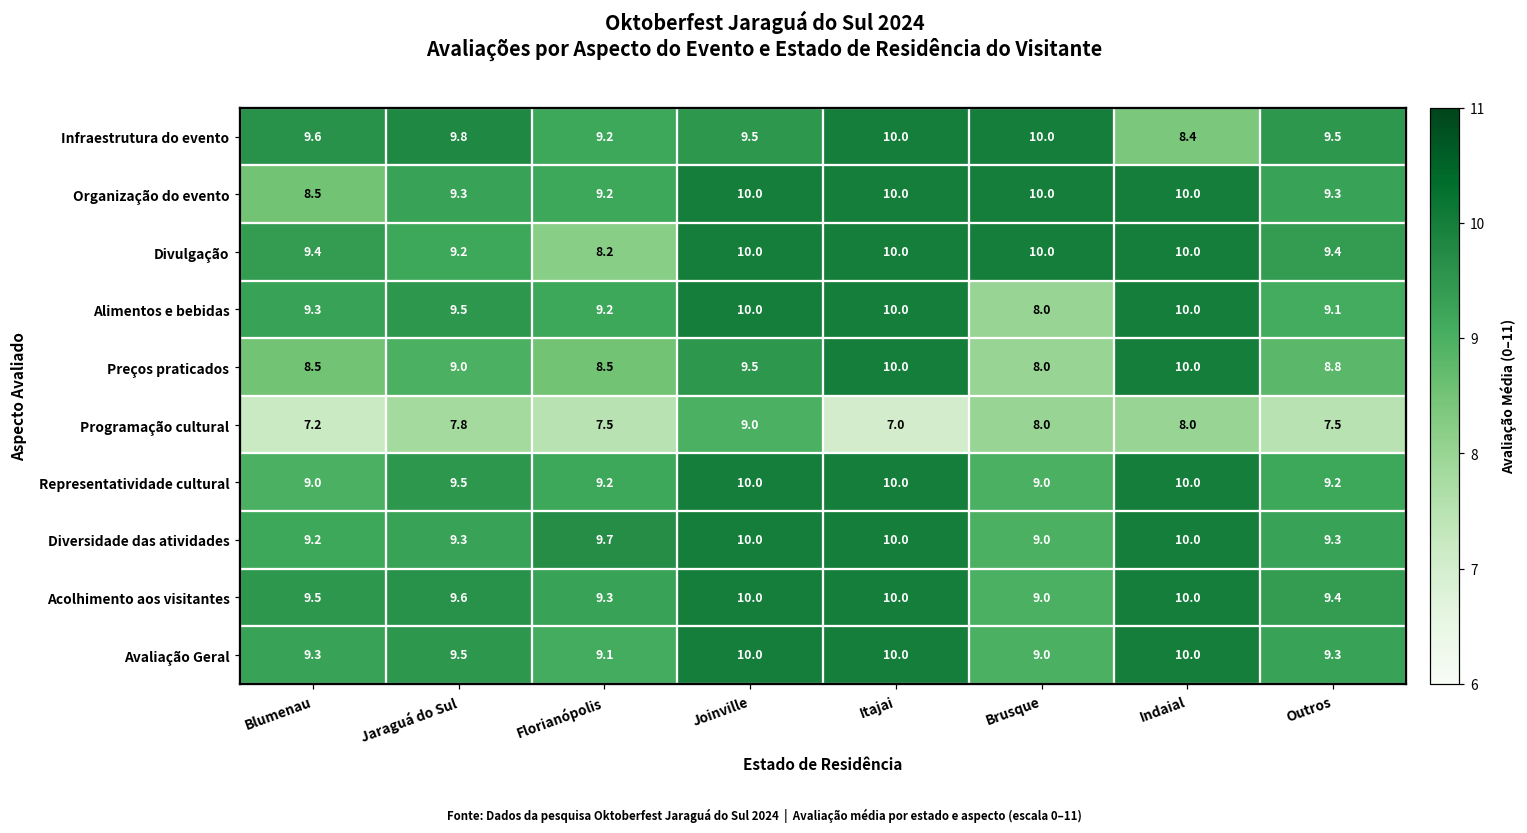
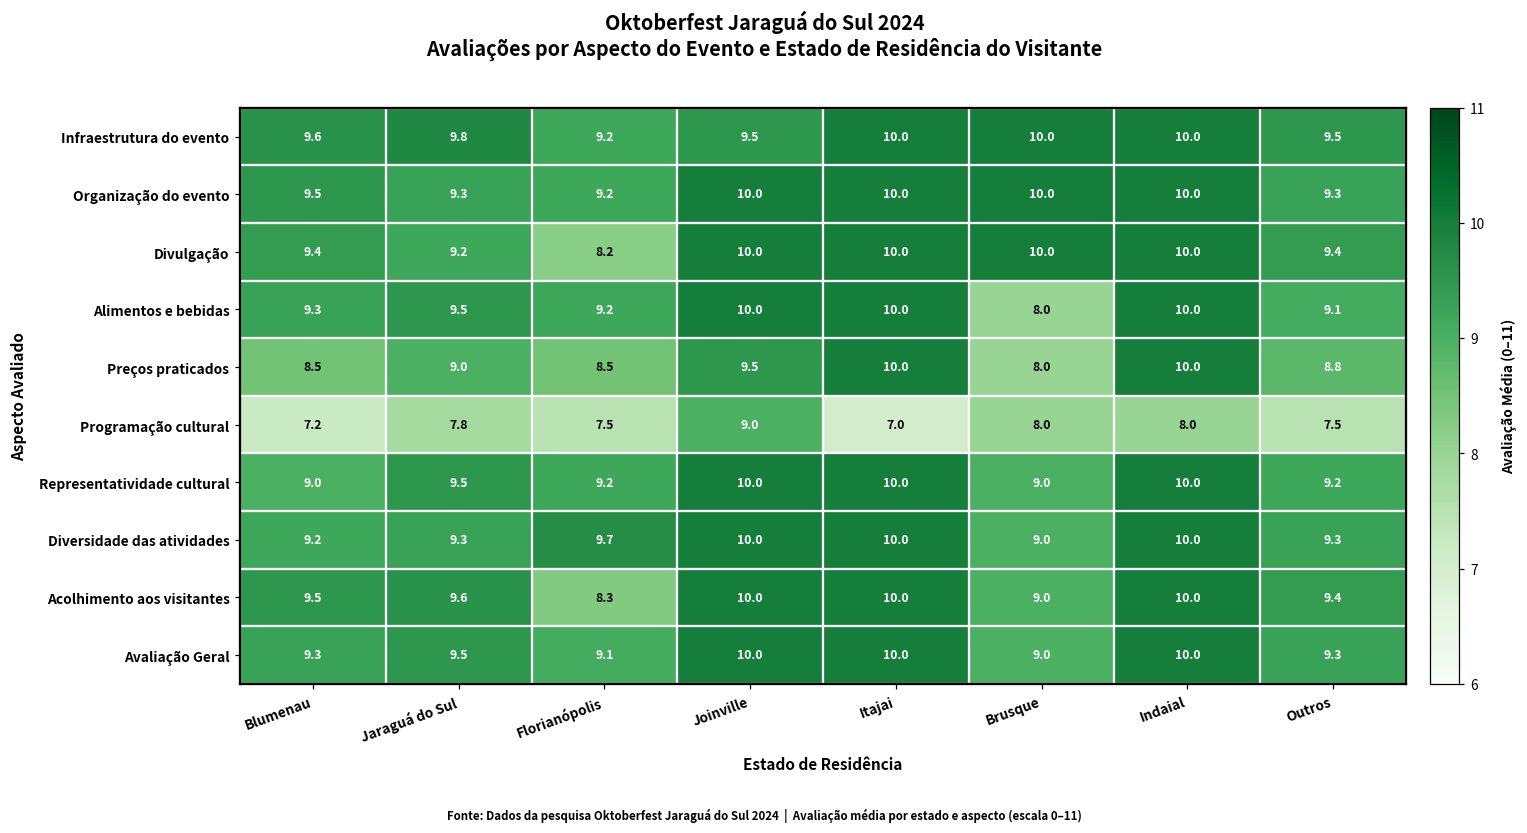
  {
    "Infraestrutura do evento": {
      "Blumenau": 9.6,
      "Jaraguá do Sul": 9.8,
      "Florianópolis": 9.2,
      "Joinville": 9.5,
      "Itajai": 10.0,
      "Brusque": 10.0,
-     "Indaial": 8.4,
+     "Indaial": 10.0,
      "Outros": 9.5
    },
    "Organização do evento": {
-     "Blumenau": 8.5,
+     "Blumenau": 9.5,
      "Jaraguá do Sul": 9.3,
      "Florianópolis": 9.2,
      "Joinville": 10.0,
      "Itajai": 10.0,
      "Brusque": 10.0,
      "Indaial": 10.0,
      "Outros": 9.3
    },
    "Divulgação": {
      "Blumenau": 9.4,
      "Jaraguá do Sul": 9.2,
      "Florianópolis": 8.2,
      "Joinville": 10.0,
      "Itajai": 10.0,
      "Brusque": 10.0,
      "Indaial": 10.0,
      "Outros": 9.4
    },
    "Alimentos e bebidas": {
      "Blumenau": 9.3,
      "Jaraguá do Sul": 9.5,
      "Florianópolis": 9.2,
      "Joinville": 10.0,
      "Itajai": 10.0,
      "Brusque": 8.0,
      "Indaial": 10.0,
      "Outros": 9.1
    },
    "Preços praticados": {
      "Blumenau": 8.5,
      "Jaraguá do Sul": 9.0,
      "Florianópolis": 8.5,
      "Joinville": 9.5,
      "Itajai": 10.0,
      "Brusque": 8.0,
      "Indaial": 10.0,
      "Outros": 8.8
    },
    "Programação cultural": {
      "Blumenau": 7.2,
      "Jaraguá do Sul": 7.8,
      "Florianópolis": 7.5,
      "Joinville": 9.0,
      "Itajai": 7.0,
      "Brusque": 8.0,
      "Indaial": 8.0,
      "Outros": 7.5
    },
    "Representatividade cultural": {
      "Blumenau": 9.0,
      "Jaraguá do Sul": 9.5,
      "Florianópolis": 9.2,
      "Joinville": 10.0,
      "Itajai": 10.0,
      "Brusque": 9.0,
      "Indaial": 10.0,
      "Outros": 9.2
    },
    "Diversidade das atividades": {
      "Blumenau": 9.2,
      "Jaraguá do Sul": 9.3,
      "Florianópolis": 9.7,
      "Joinville": 10.0,
      "Itajai": 10.0,
      "Brusque": 9.0,
      "Indaial": 10.0,
      "Outros": 9.3
    },
    "Acolhimento aos visitantes": {
      "Blumenau": 9.5,
      "Jaraguá do Sul": 9.6,
-     "Florianópolis": 9.3,
+     "Florianópolis": 8.3,
      "Joinville": 10.0,
      "Itajai": 10.0,
      "Brusque": 9.0,
      "Indaial": 10.0,
      "Outros": 9.4
    },
    "Avaliação Geral": {
      "Blumenau": 9.3,
      "Jaraguá do Sul": 9.5,
      "Florianópolis": 9.1,
      "Joinville": 10.0,
      "Itajai": 10.0,
      "Brusque": 9.0,
      "Indaial": 10.0,
      "Outros": 9.3
    }
  }
